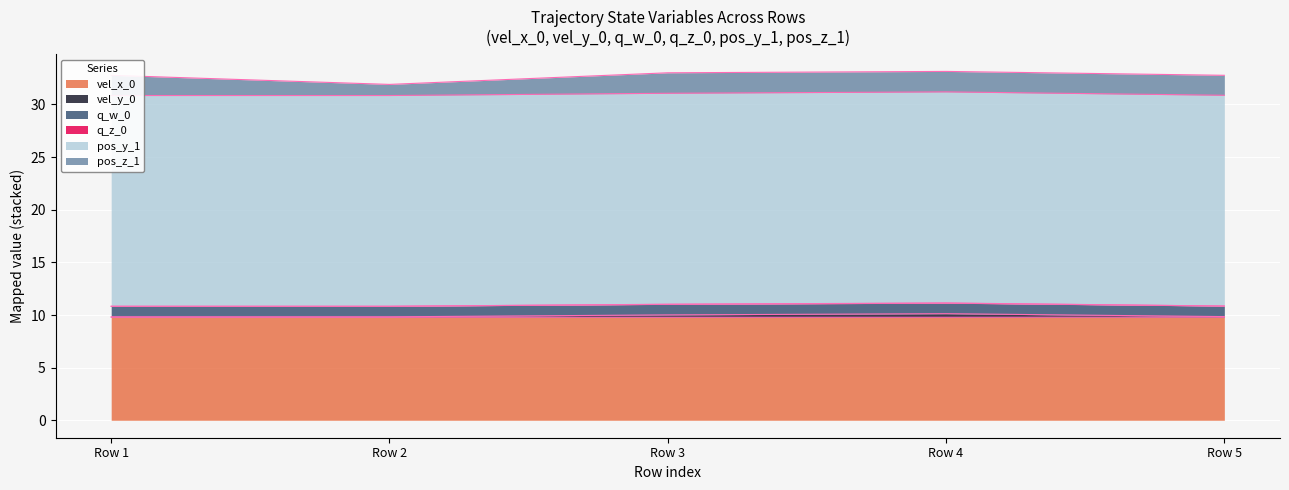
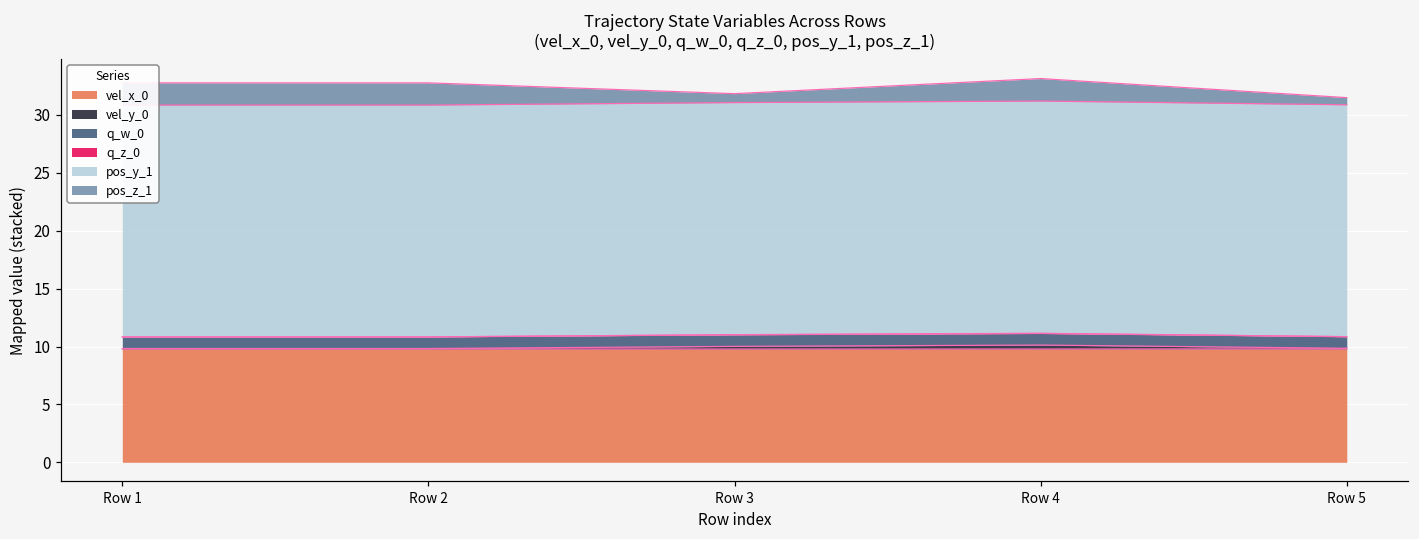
  {
    "vel_x_0": {
      "Row 4": 9.8
    },
    "vel_y_0": {
      "Row 4": 0.3
    },
    "q_z_0": {
      "Row 1": 1.0,
      "Row 2": 1.0,
      "Row 3": 1.0,
      "Row 4": 1.0,
      "Row 5": 1.0
    },
    "pos_y_1": {
      "Row 2": 20.0,
      "Row 3": 20.0,
      "Row 4": 20.1,
      "Row 5": 20.0
    },
    "pos_z_1": {
-     "Row 2": 1.1,
-     "Row 3": 1.9,
+     "Row 2": 1.9,
+     "Row 3": 0.8,
      "Row 4": 1.9,
-     "Row 5": 1.9
+     "Row 5": 0.6
    }
  }
